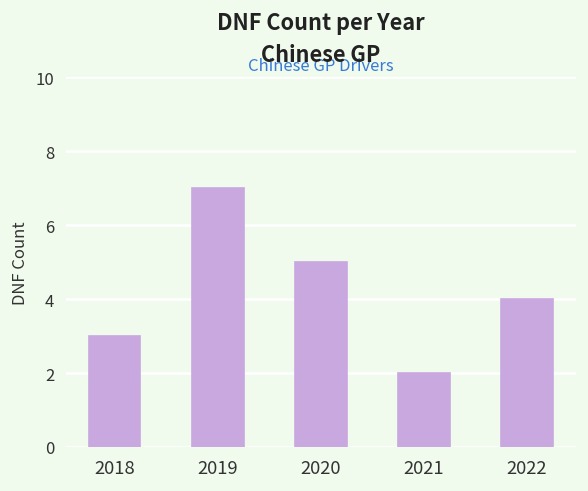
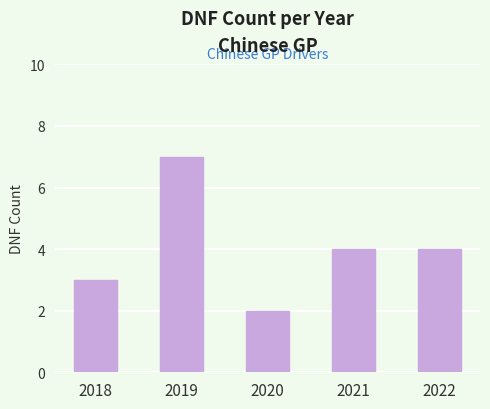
  {
    "2018": 3,
    "2019": 7,
-   "2020": 5,
-   "2021": 2,
+   "2020": 2,
+   "2021": 4,
    "2022": 4
  }
